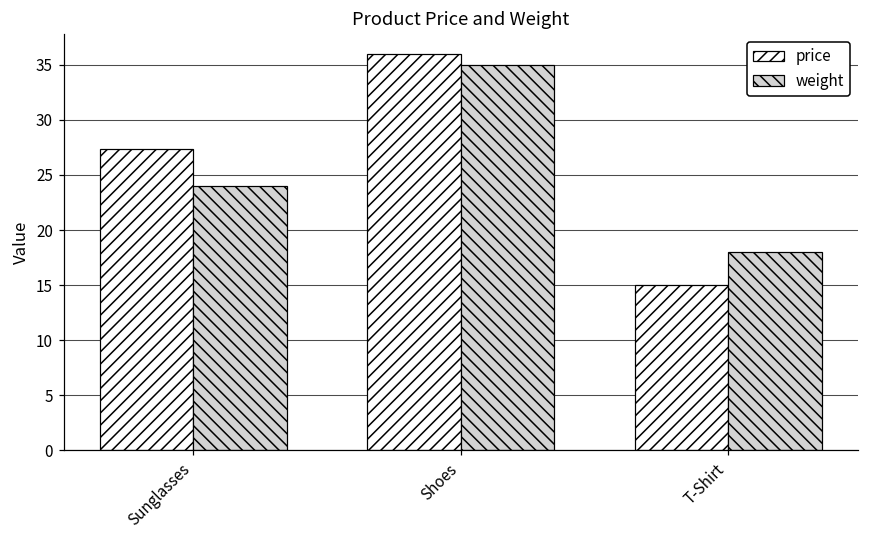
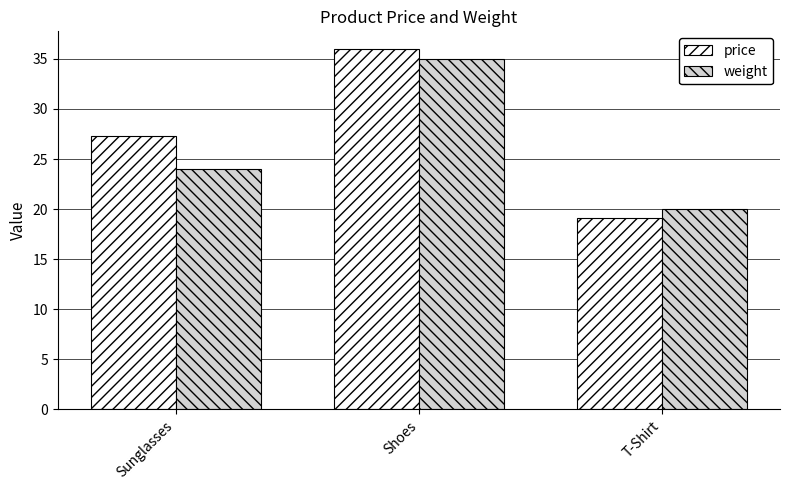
  {
    "price": {
      "Sunglasses": 27.3,
      "Shoes": 36.0,
-     "T-Shirt": 15.0
+     "T-Shirt": 19.1
    },
    "weight": {
      "Sunglasses": 24,
      "Shoes": 35,
-     "T-Shirt": 18
+     "T-Shirt": 20
    }
  }
